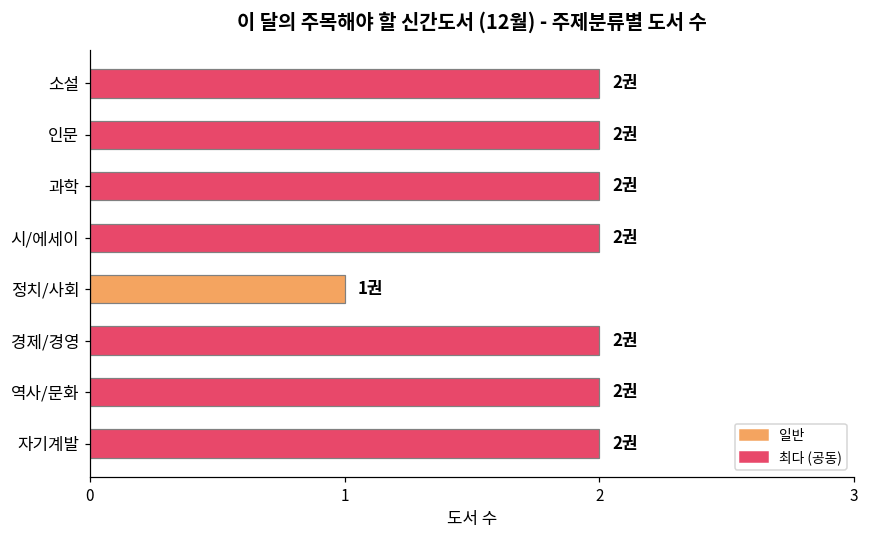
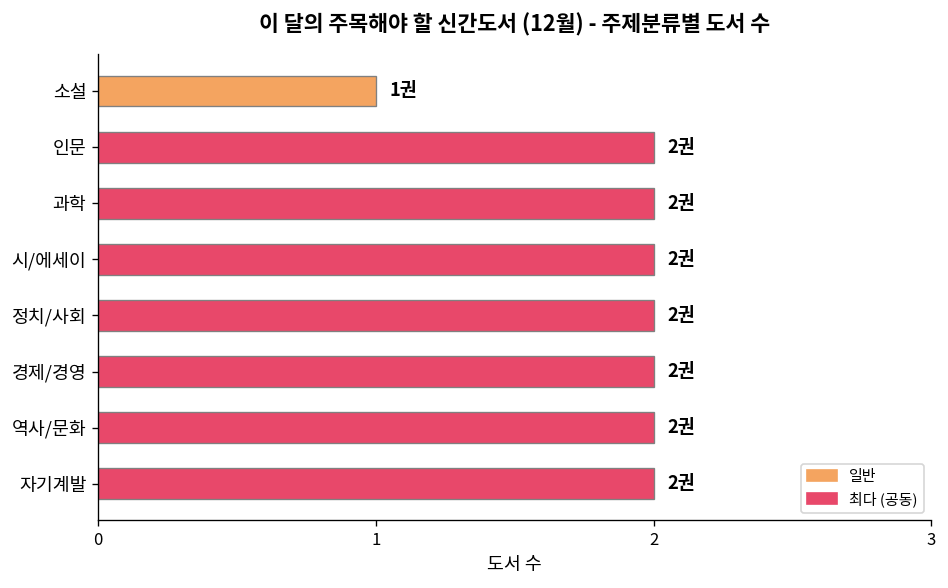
  {
-   "소설": "2권",
+   "소설": "1권",
    "인문": "2권",
    "과학": "2권",
    "시/에세이": "2권",
-   "정치/사회": "1권",
+   "정치/사회": "2권",
    "경제/경영": "2권",
    "역사/문화": "2권",
    "자기계발": "2권"
  }
